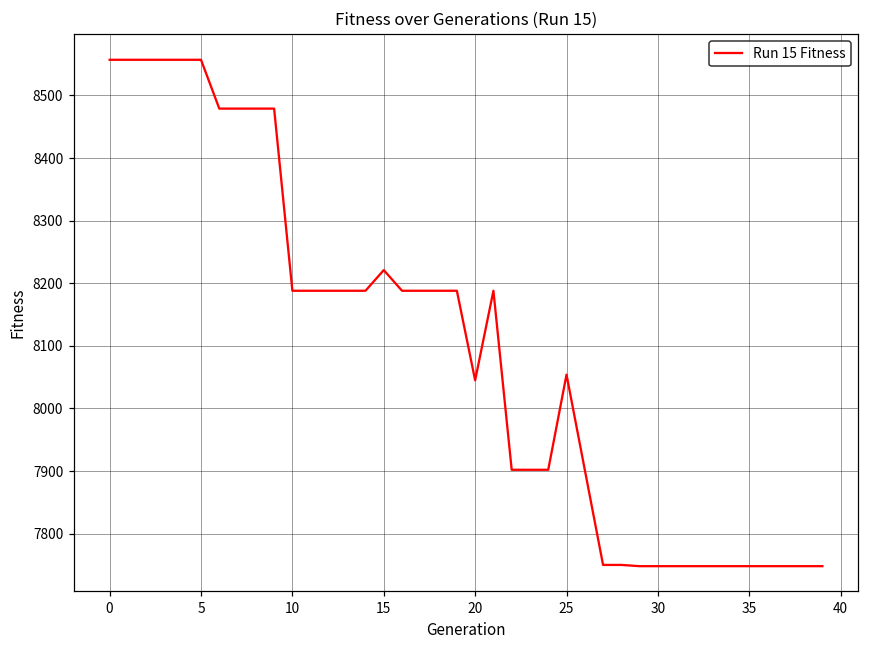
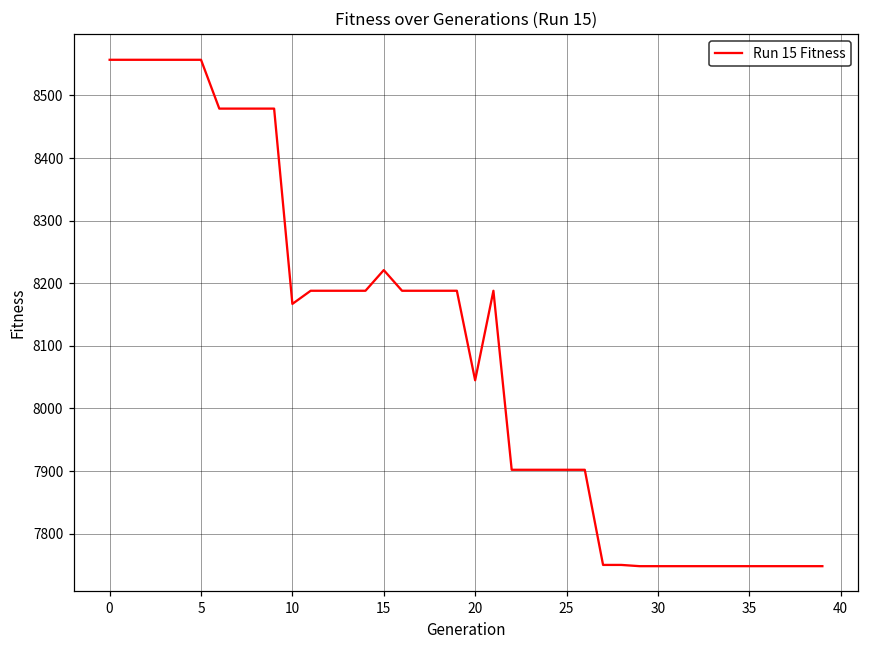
  {
    "0": 8560,
    "5": 8560,
-   "10": 8190,
+   "10": 8170,
    "15": 8220,
    "20": 8050,
-   "25": 8050,
+   "25": 7900,
    "30": 7750,
    "35": 7750
  }
